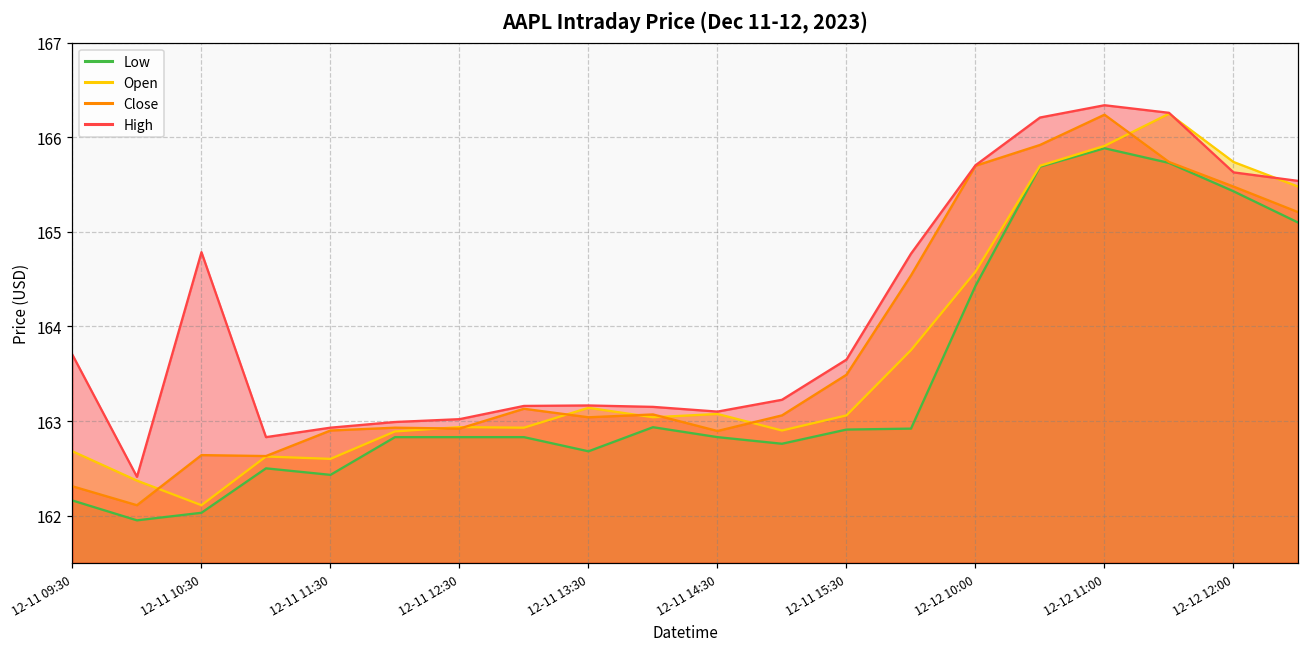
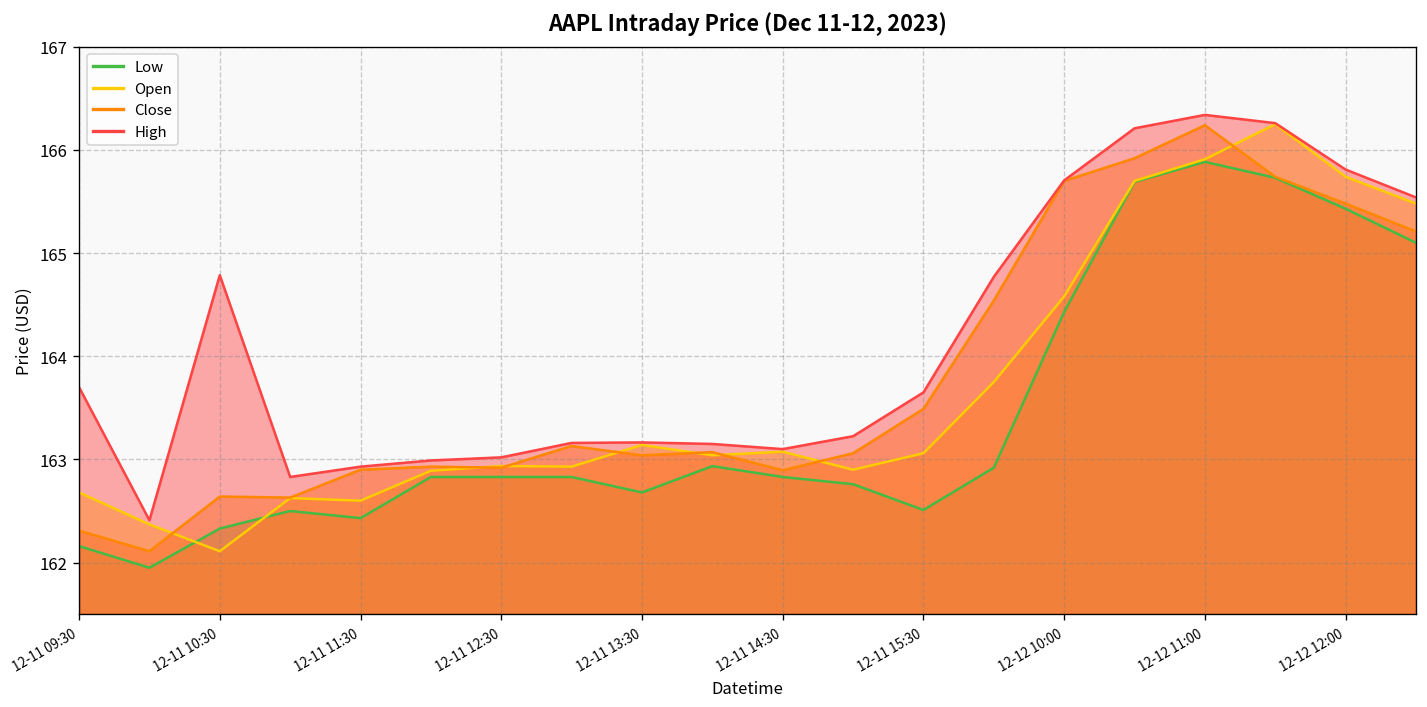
  {
    "Low": {
      "12-11 09:30": 162.2,
-     "12-11 10:30": 162.0,
+     "12-11 10:30": 162.3,
      "12-11 11:30": 162.4,
      "12-11 12:30": 162.8,
      "12-11 13:30": 162.7,
      "12-11 14:30": 162.8,
-     "12-11 15:30": 162.9,
+     "12-11 15:30": 162.5,
      "12-12 10:00": 164.4,
      "12-12 12:00": 165.4
    },
    "High": {
      "12-11 09:30": 163.7,
      "12-11 10:30": 164.8,
      "12-11 11:30": 162.9,
      "12-11 12:30": 163.0,
      "12-11 15:30": 163.7,
      "12-12 11:00": 166.3,
-     "12-12 12:00": 165.6
+     "12-12 12:00": 165.8
    }
  }
